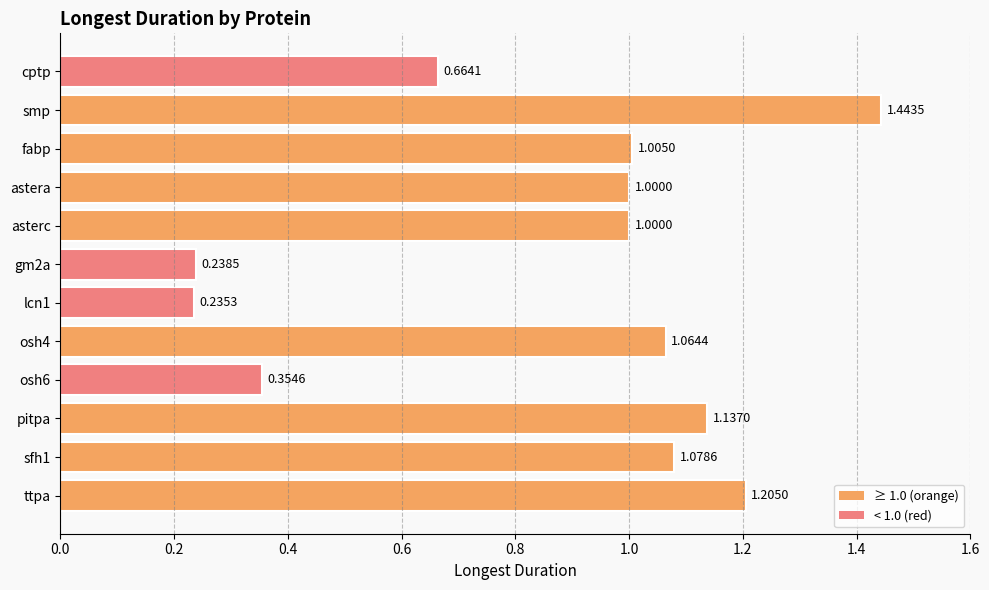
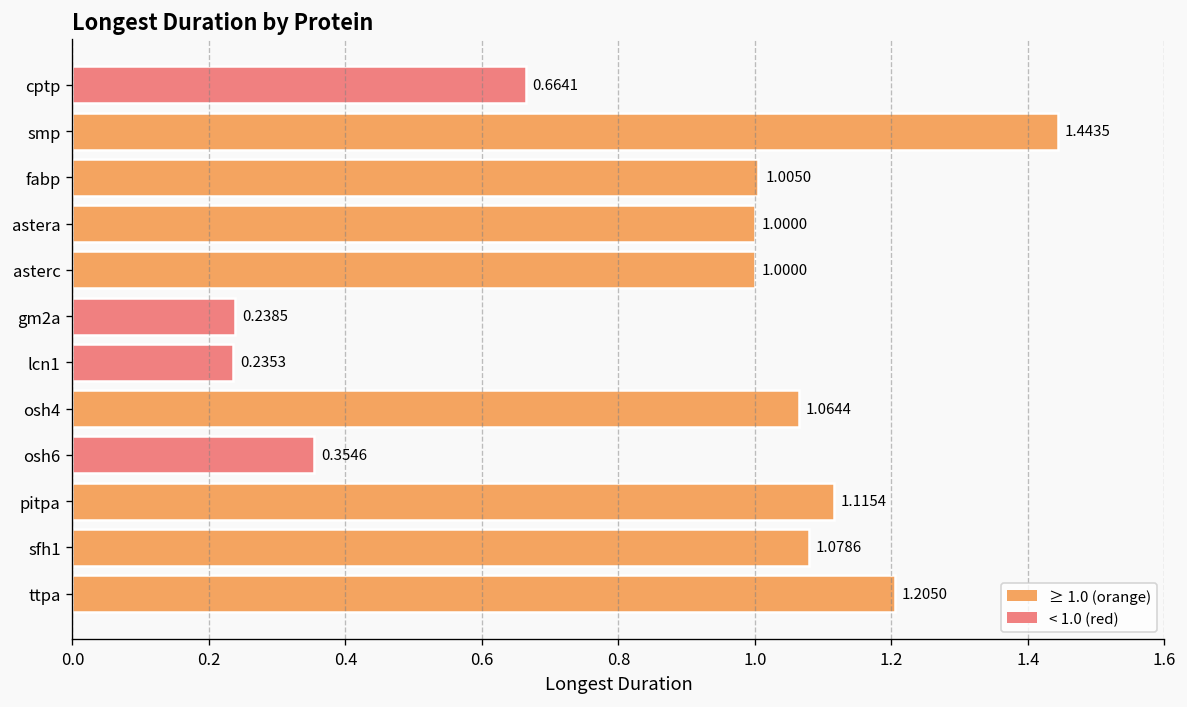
  {
    "cptp": 0.6641,
    "smp": 1.4435,
    "fabp": 1.0050,
    "astera": 1.0000,
    "asterc": 1.0000,
    "gm2a": 0.2385,
    "lcn1": 0.2353,
    "osh4": 1.0644,
    "osh6": 0.3546,
-   "pitpa": 1.1370,
+   "pitpa": 1.1154,
    "sfh1": 1.0786,
    "ttpa": 1.2050
  }
